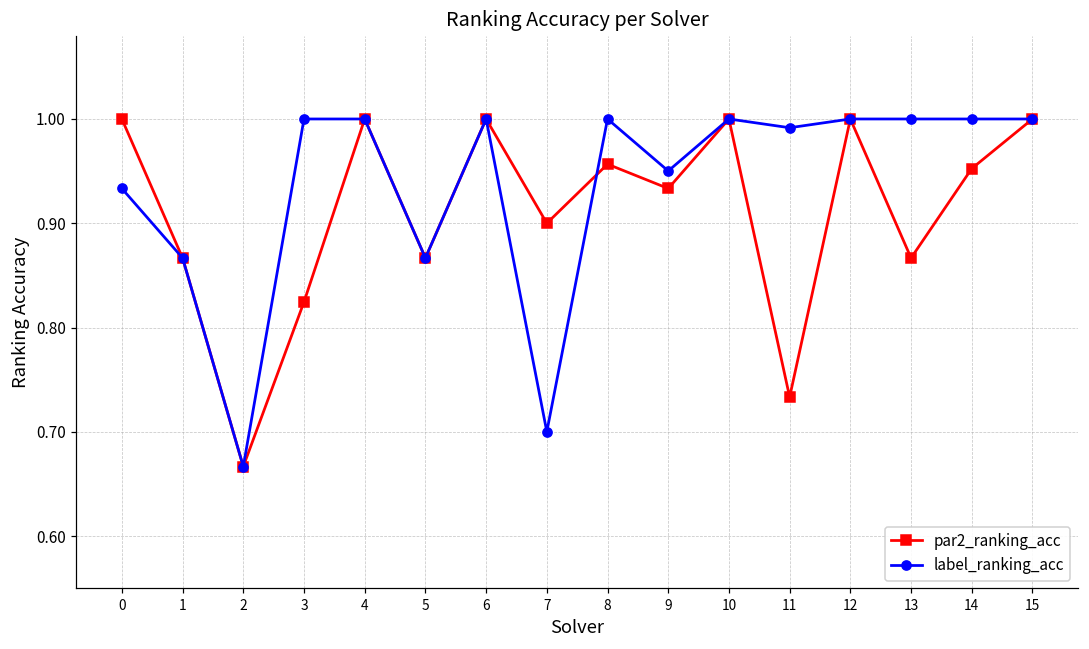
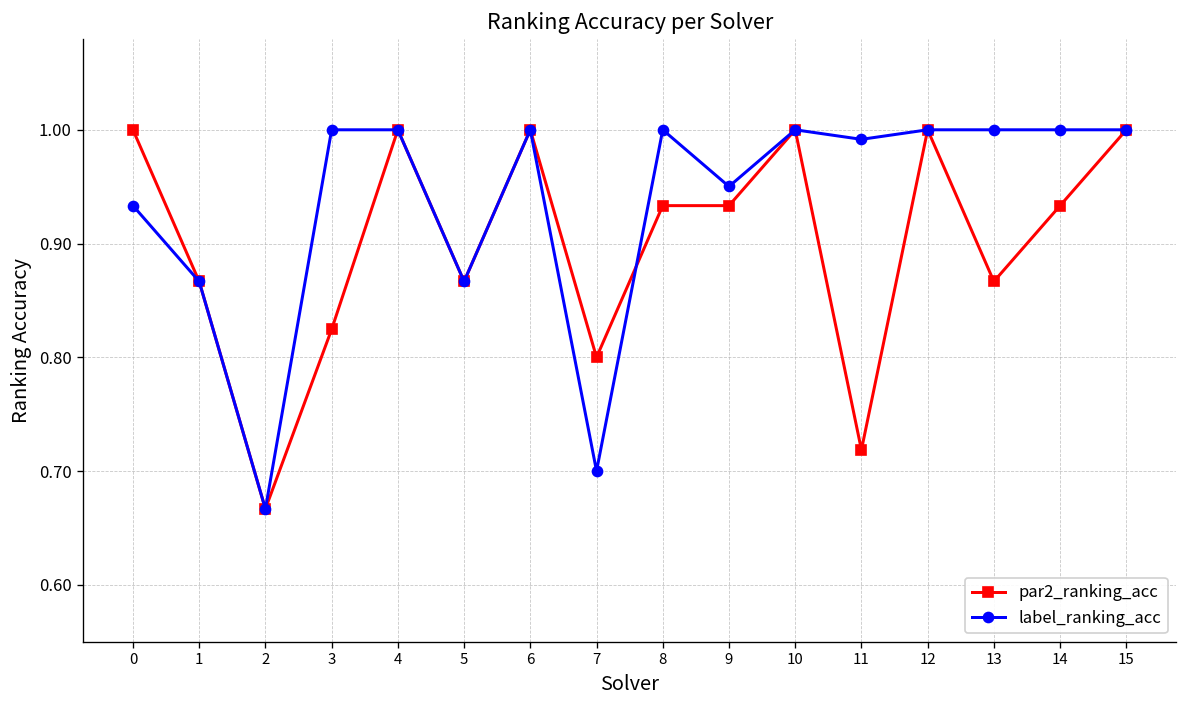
  {
    "par2_ranking_acc": {
      "0": 1.00,
      "3": 0.82,
-     "7": 0.9,
-     "8": 0.96,
+     "7": 0.8,
+     "8": 0.93,
      "9": 0.93,
-     "11": 0.73,
+     "11": 0.72,
      "13": 0.87,
-     "14": 0.95
+     "14": 0.93
    },
    "label_ranking_acc": {
      "0": 0.93,
      "3": 1.00,
      "7": 0.70,
      "8": 1.00,
      "9": 0.95,
      "11": 0.99,
      "13": 1.00,
      "14": 1.00
    }
  }
